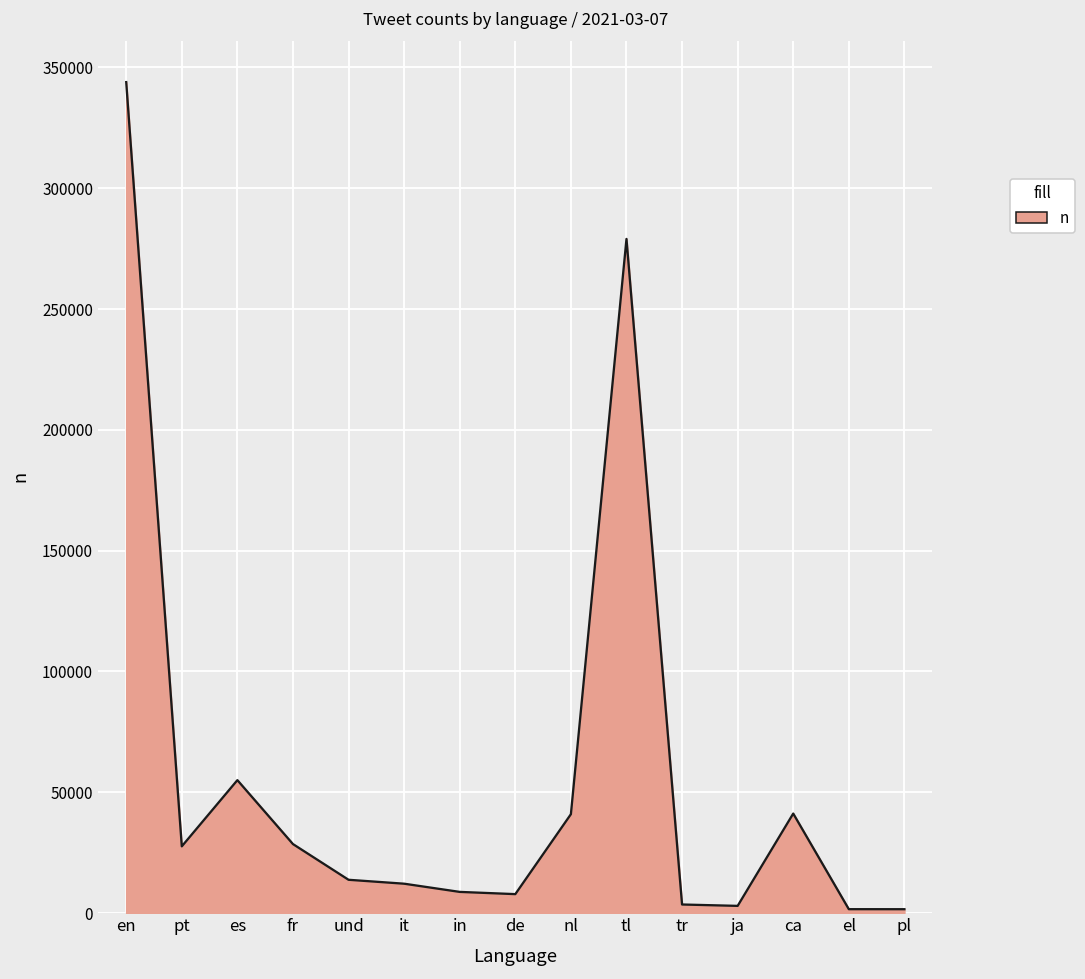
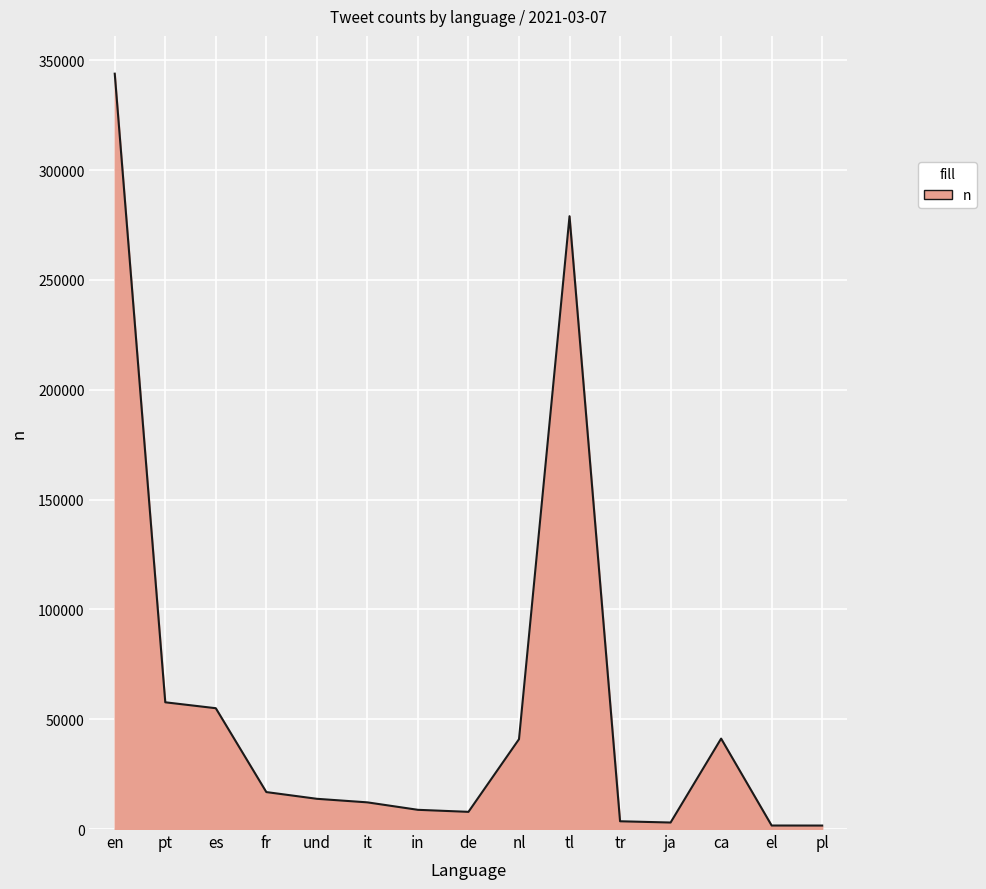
  {
    "en": 344000,
-   "pt": 28000,
+   "pt": 58000,
    "es": 55000,
-   "fr": 29000,
+   "fr": 17000,
    "und": 14000,
    "it": 12000,
    "in": 9000,
    "de": 8000,
    "nl": 41000,
    "tl": 279000,
    "tr": 4000,
    "ja": 3000,
    "ca": 41000,
    "el": 2000,
    "pl": 2000
  }
